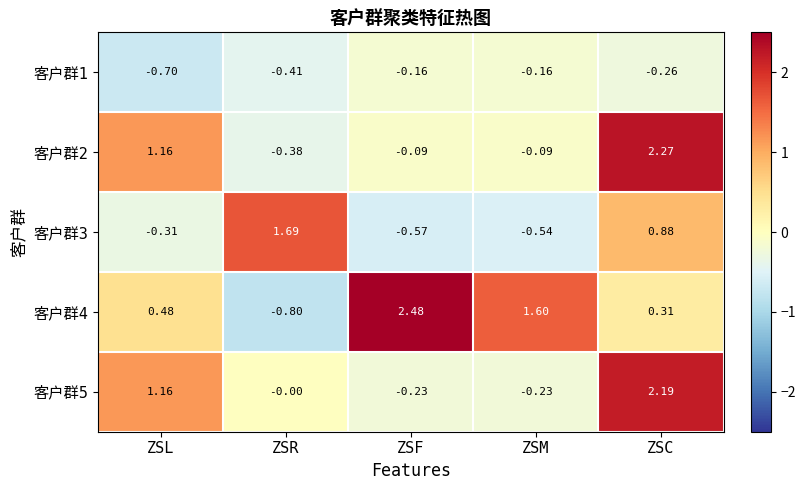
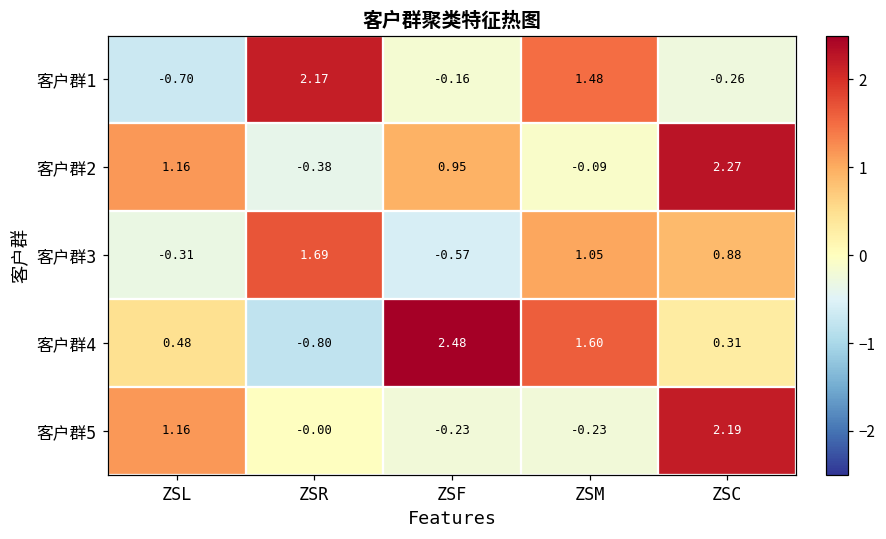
  {
    "客户群1": {
      "ZSL": -0.70,
-     "ZSR": -0.41,
+     "ZSR": 2.17,
      "ZSF": -0.16,
-     "ZSM": -0.16,
+     "ZSM": 1.48,
      "ZSC": -0.26
    },
    "客户群2": {
      "ZSL": 1.16,
      "ZSR": -0.38,
-     "ZSF": -0.09,
+     "ZSF": 0.95,
      "ZSM": -0.09,
      "ZSC": 2.27
    },
    "客户群3": {
      "ZSL": -0.31,
      "ZSR": 1.69,
      "ZSF": -0.57,
-     "ZSM": -0.54,
+     "ZSM": 1.05,
      "ZSC": 0.88
    },
    "客户群4": {
      "ZSL": 0.48,
      "ZSR": -0.80,
      "ZSF": 2.48,
      "ZSM": 1.60,
      "ZSC": 0.31
    },
    "客户群5": {
      "ZSL": 1.16,
      "ZSR": -0.00,
      "ZSF": -0.23,
      "ZSM": -0.23,
      "ZSC": 2.19
    }
  }
